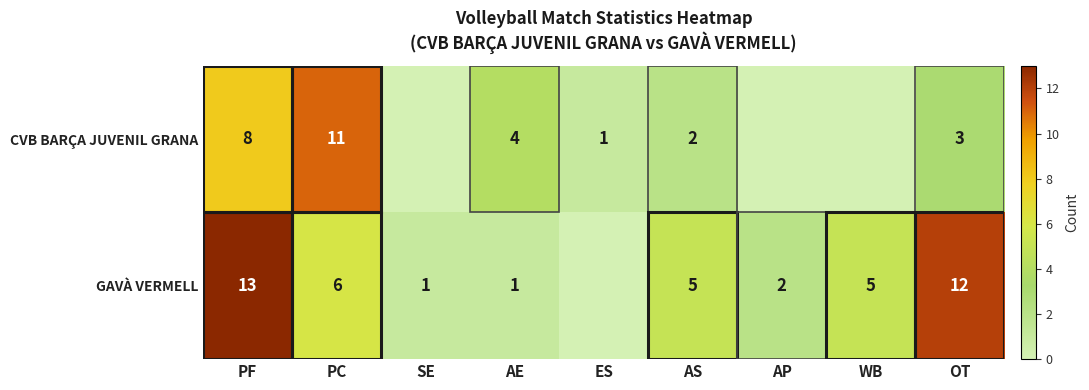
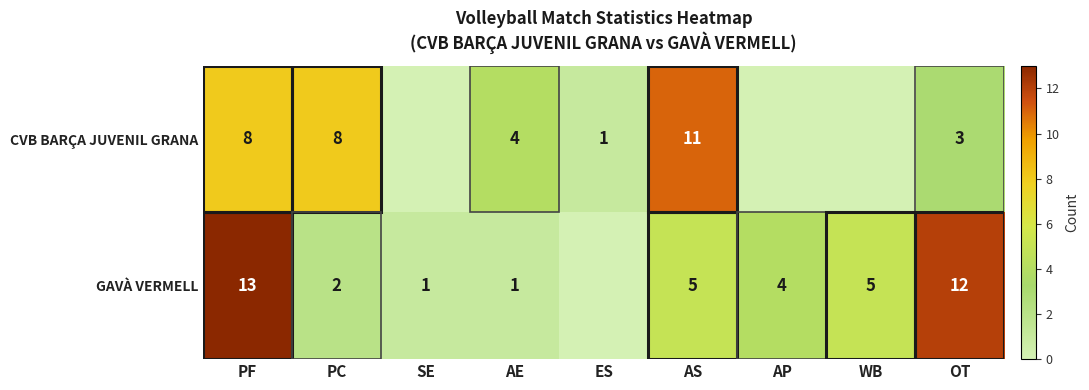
  {
    "CVB BARÇA JUVENIL GRANA": {
      "PF": 8,
-     "PC": 11,
+     "PC": 8,
      "AE": 4,
      "ES": 1,
-     "AS": 2,
+     "AS": 11,
      "OT": 3
    },
    "GAVÀ VERMELL": {
      "PF": 13,
-     "PC": 6,
+     "PC": 2,
      "SE": 1,
      "AE": 1,
      "AS": 5,
-     "AP": 2,
+     "AP": 4,
      "WB": 5,
      "OT": 12
    }
  }
